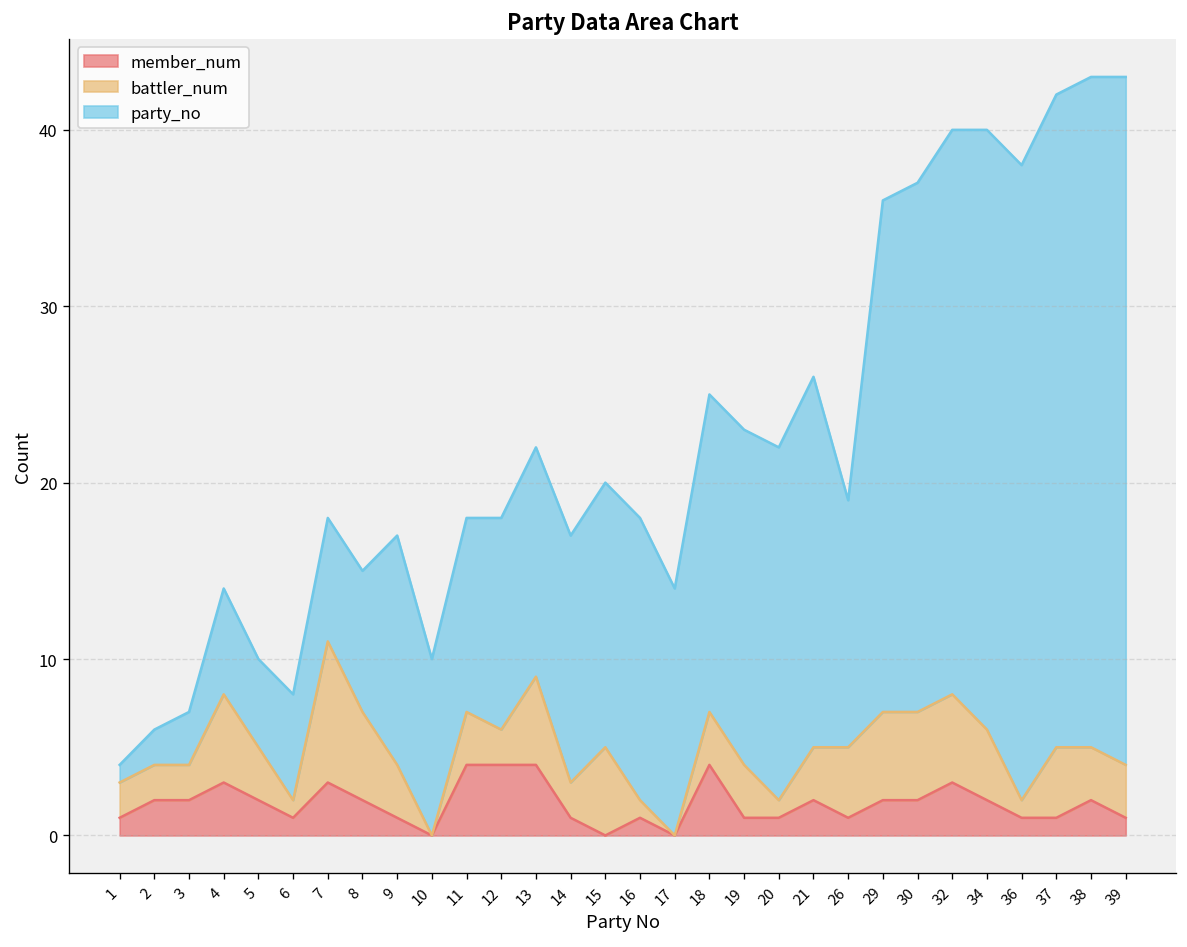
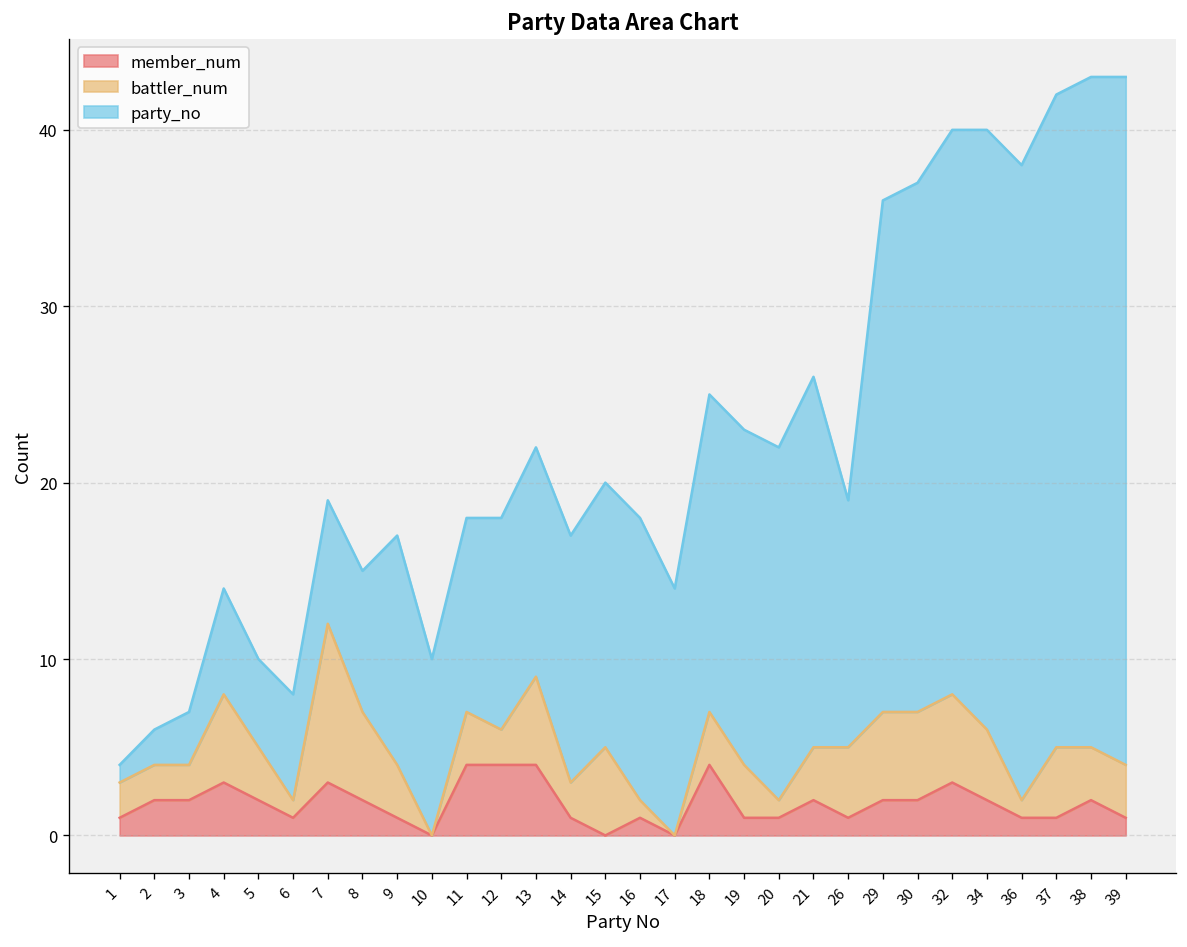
  {
    "member_num": {
      "1": 1,
      "2": 2,
      "3": 2,
      "4": 3,
      "5": 2,
      "6": 1,
      "7": 3,
      "8": 2,
      "9": 1,
      "11": 4,
      "12": 4,
      "13": 4,
      "14": 1,
      "15": 0,
      "16": 1,
      "18": 4,
      "19": 1,
      "20": 1,
      "21": 2,
      "26": 1,
      "29": 2,
      "30": 2,
      "32": 3,
      "34": 2,
      "36": 1,
      "37": 1,
      "38": 2,
      "39": 1
    },
    "battler_num": {
      "1": 2,
      "2": 2,
      "3": 2,
      "4": 5,
      "5": 3,
      "6": 1,
-     "7": 8,
+     "7": 9,
      "8": 5,
      "9": 3,
      "11": 3,
      "12": 2,
      "13": 5,
      "14": 2,
      "15": 5,
      "16": 1,
      "18": 3,
      "19": 3,
      "20": 1,
      "21": 3,
      "26": 4,
      "29": 5,
      "30": 5,
      "32": 5,
      "34": 4,
      "36": 1,
      "37": 4,
      "38": 3,
      "39": 3
    },
    "party_no": {
      "1": 1,
      "2": 2,
      "3": 3,
      "4": 6,
      "5": 5,
      "6": 6,
      "7": 7,
      "8": 8,
      "9": 13,
      "10": 10,
      "11": 11,
      "12": 12,
      "13": 13,
      "14": 14,
      "15": 15,
      "16": 16,
      "17": 14,
      "18": 18,
      "19": 19,
      "20": 20,
      "21": 21,
      "26": 14,
      "29": 29,
      "30": 30,
      "32": 32,
      "34": 34,
      "36": 36,
      "37": 37,
      "38": 38,
      "39": 39
    }
  }
